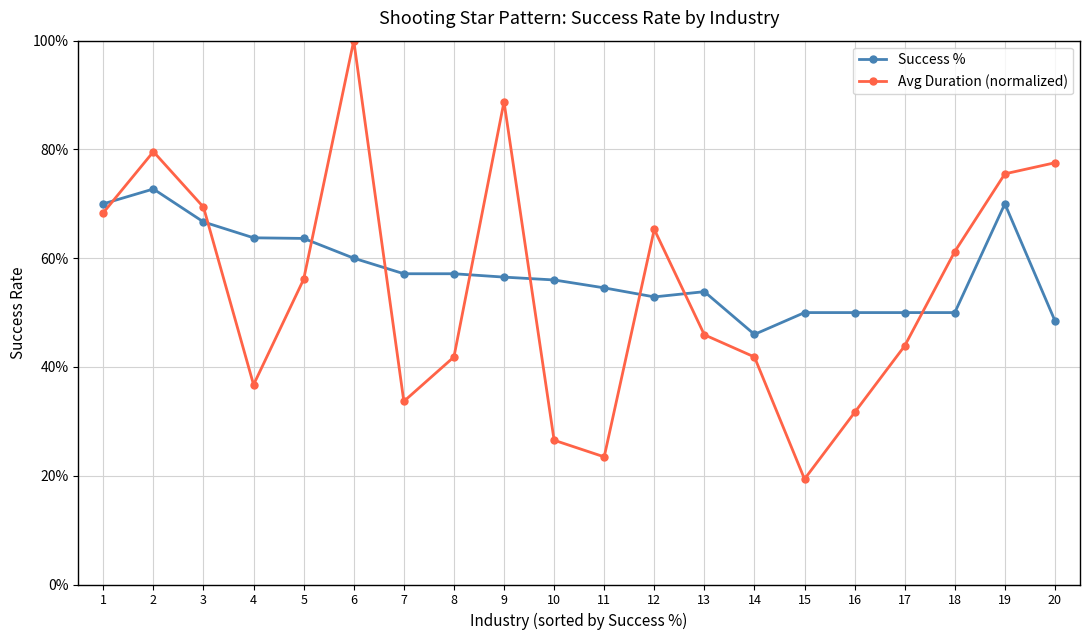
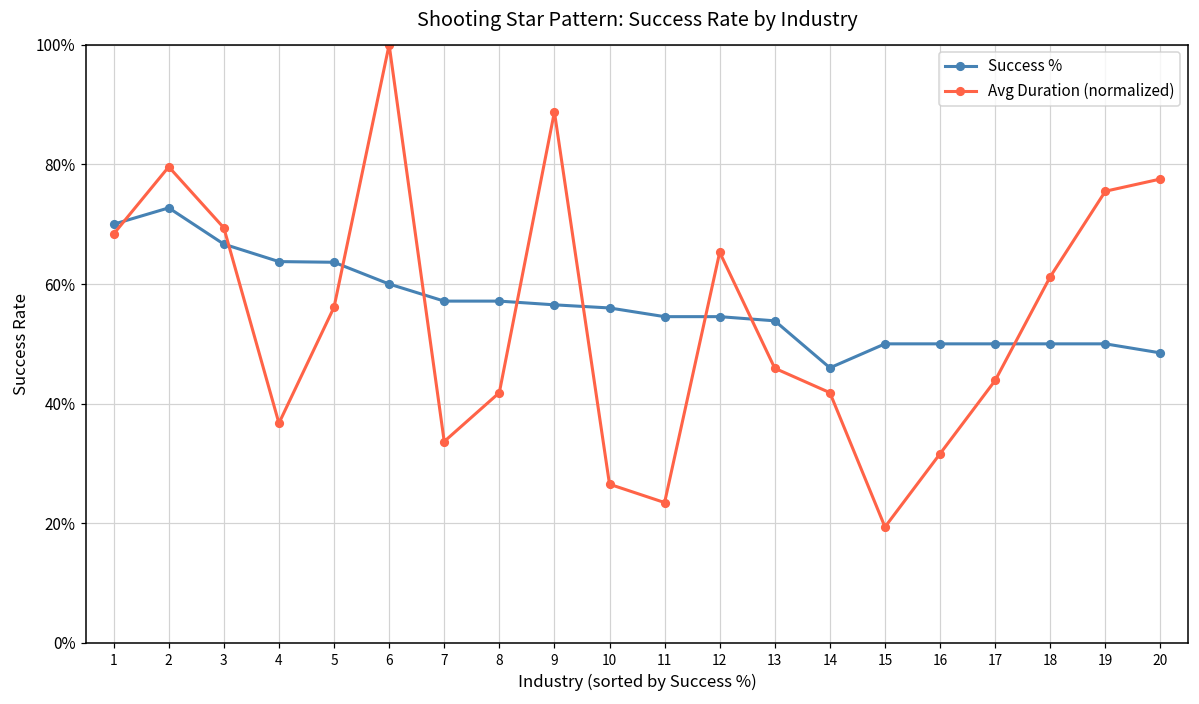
  {
    "Success %": {
      "1": "70%",
      "2": "73%",
      "3": "67%",
      "4": "64%",
      "5": "64%",
      "6": "60%",
      "7": "57%",
      "8": "57%",
      "9": "57%",
      "10": "56%",
      "11": "55%",
-     "12": "53%",
+     "12": "55%",
      "13": "54%",
      "14": "46%",
      "15": "50%",
      "16": "50%",
      "17": "50%",
      "18": "50%",
-     "19": "70%",
+     "19": "50%",
      "20": "48%"
    },
    "Avg Duration (normalized)": {
      "1": "68%",
      "2": "80%",
      "3": "69%",
      "4": "37%",
      "5": "56%",
      "6": "100%",
      "7": "34%",
      "8": "42%",
      "9": "89%",
      "10": "27%",
      "11": "23%",
      "12": "65%",
      "13": "46%",
      "14": "42%",
      "15": "19%",
      "16": "32%",
      "17": "44%",
      "18": "61%",
      "19": "76%",
      "20": "78%"
    }
  }
